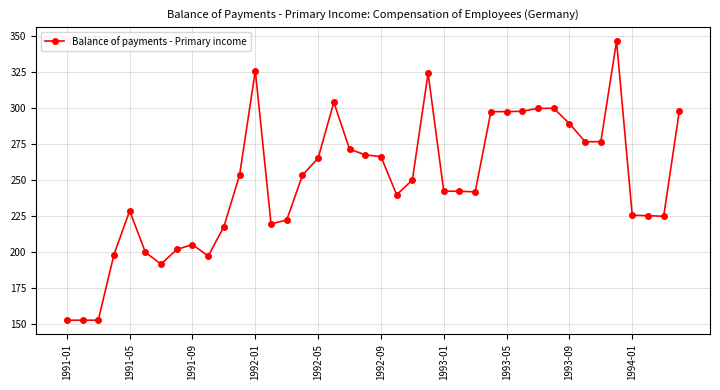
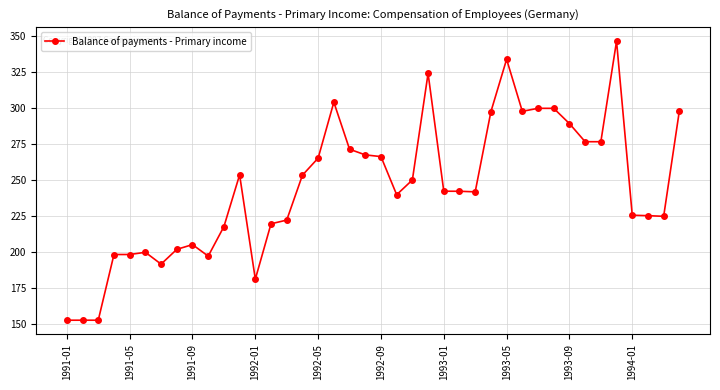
  {
    "1991-01": 153,
-   "1991-05": 229,
+   "1991-05": 198,
    "1991-09": 205,
-   "1992-01": 326,
+   "1992-01": 181,
    "1992-05": 265,
    "1992-09": 266,
    "1993-01": 242,
-   "1993-05": 297,
+   "1993-05": 334,
    "1993-09": 289,
    "1994-01": 226
  }
